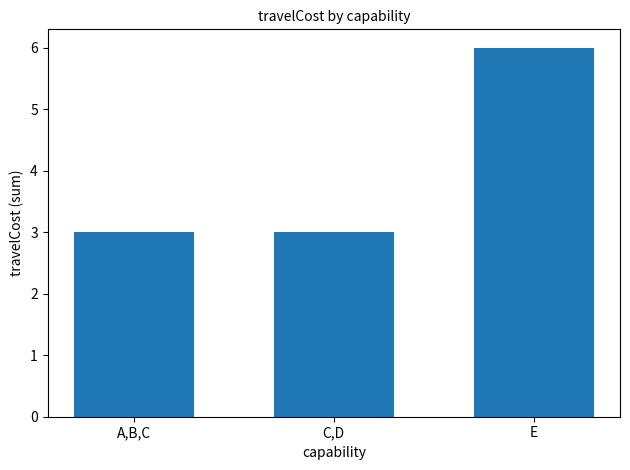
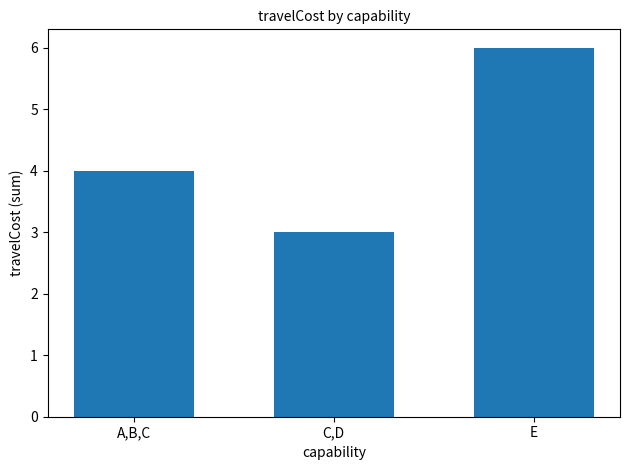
  {
-   "A,B,C": 3,
+   "A,B,C": 4,
    "C,D": 3,
    "E": 6
  }
